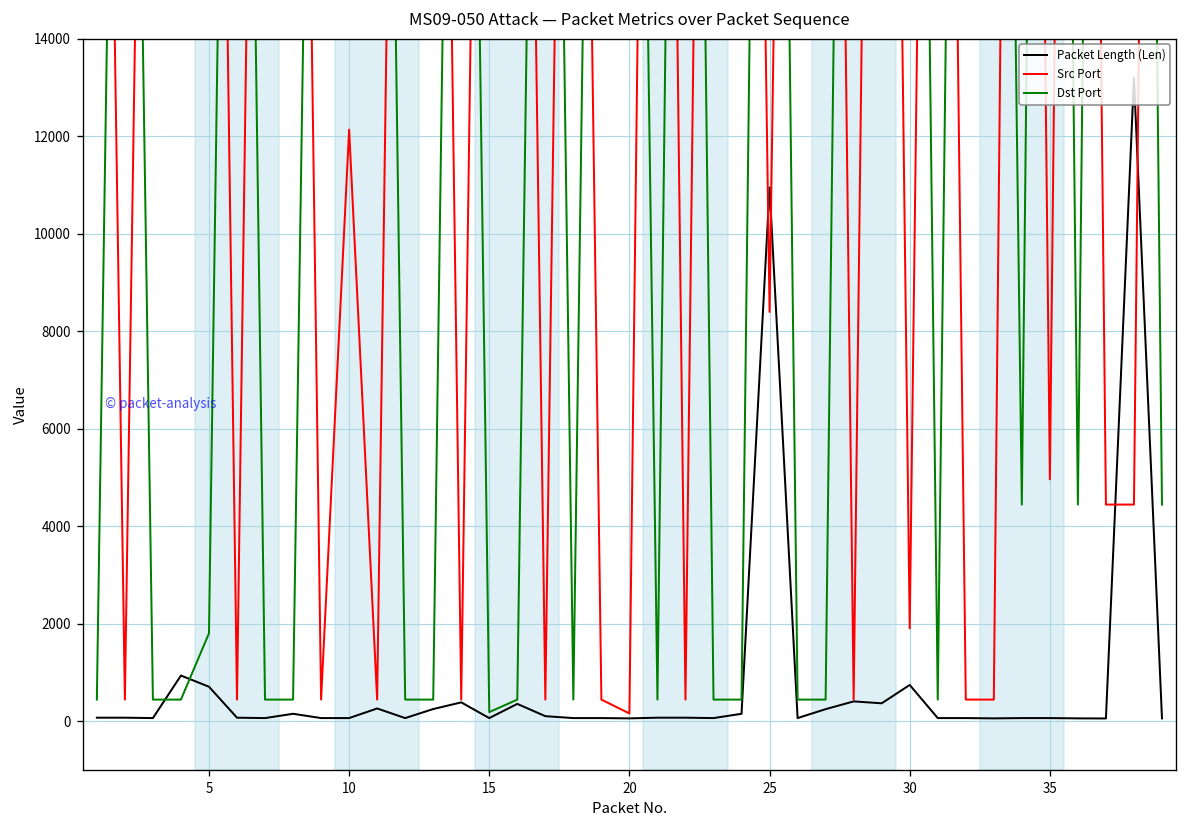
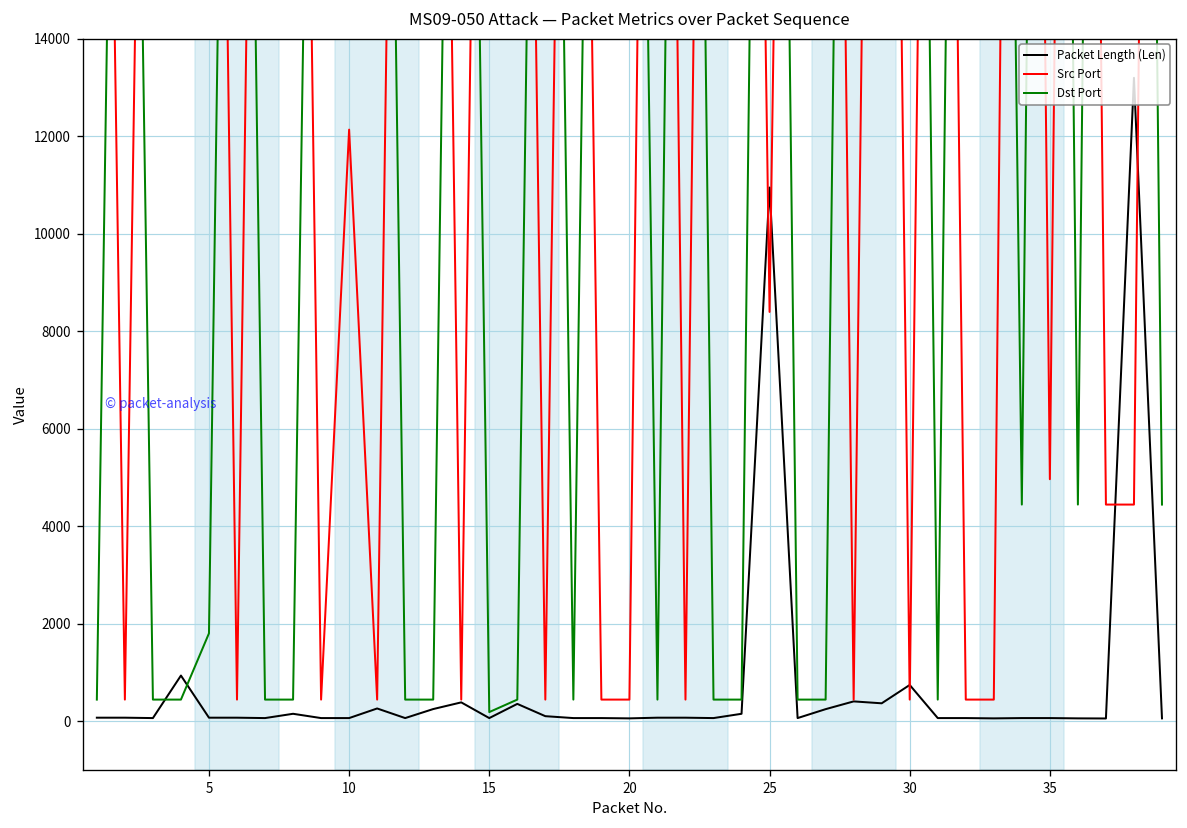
  {
    "Packet Length (Len)": {
-     "5": 700,
+     "5": 100,
      "10": 100,
      "15": 100,
      "20": 100,
      "25": 10900,
      "30": 700,
      "35": 100
    },
    "Src Port": {
      "10": 12100,
-     "20": 200,
+     "20": 400,
      "25": 8400,
-     "30": 1900,
+     "30": 400,
      "35": 5000
    },
    "Dst Port": {
      "5": 1800,
      "15": 200
    }
  }
